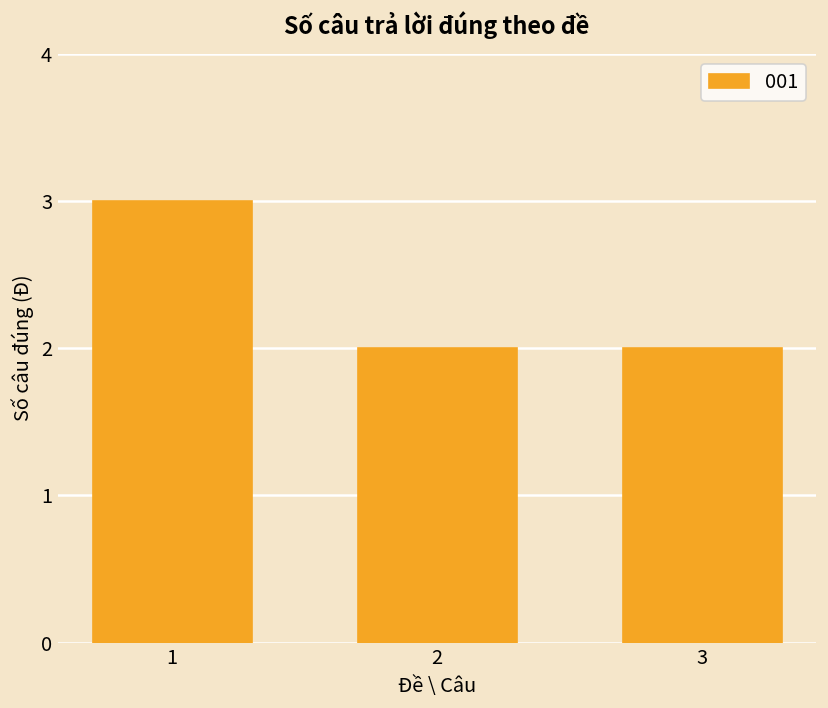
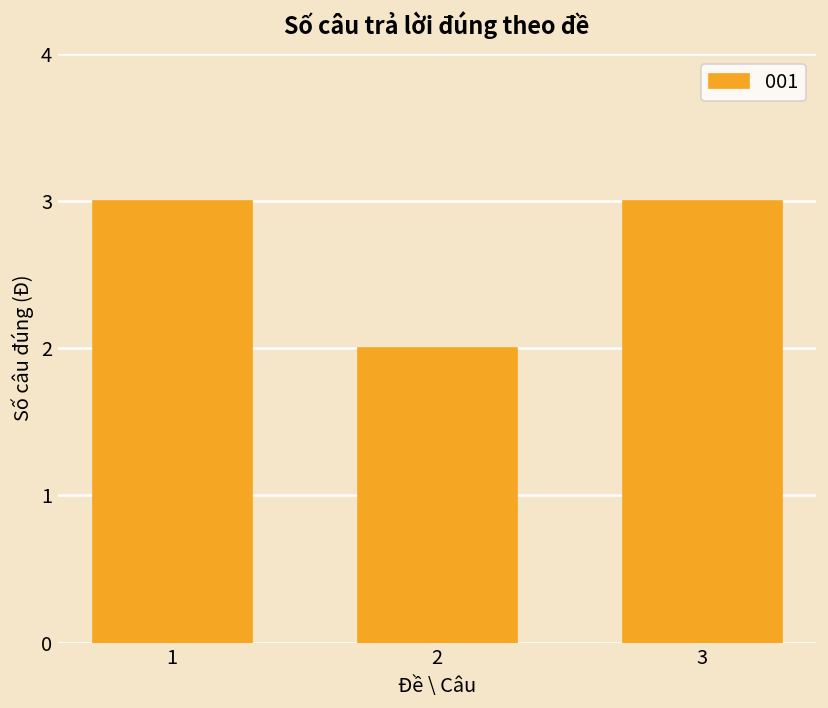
  {
    "1": 3,
    "2": 2,
-   "3": 2
+   "3": 3
  }
